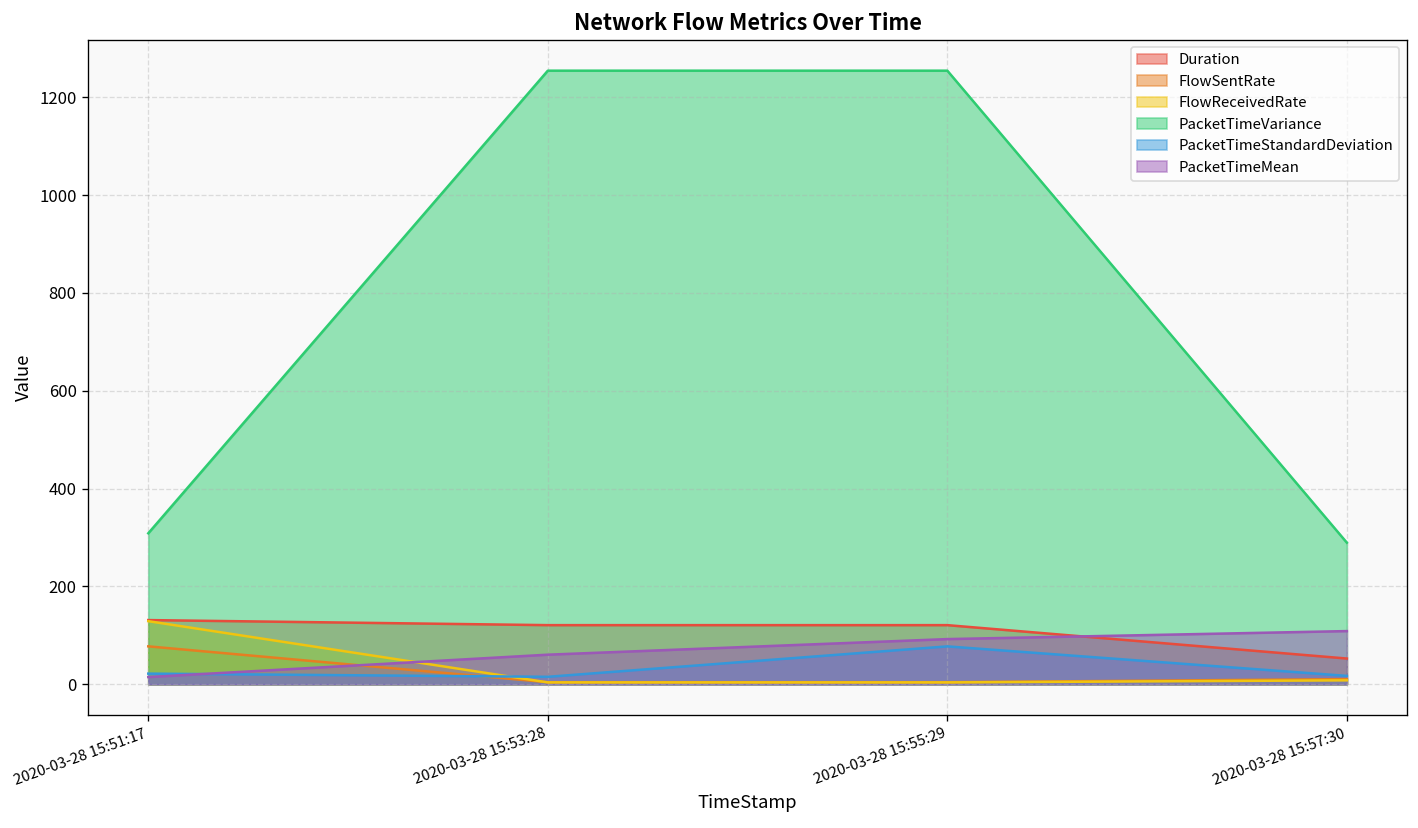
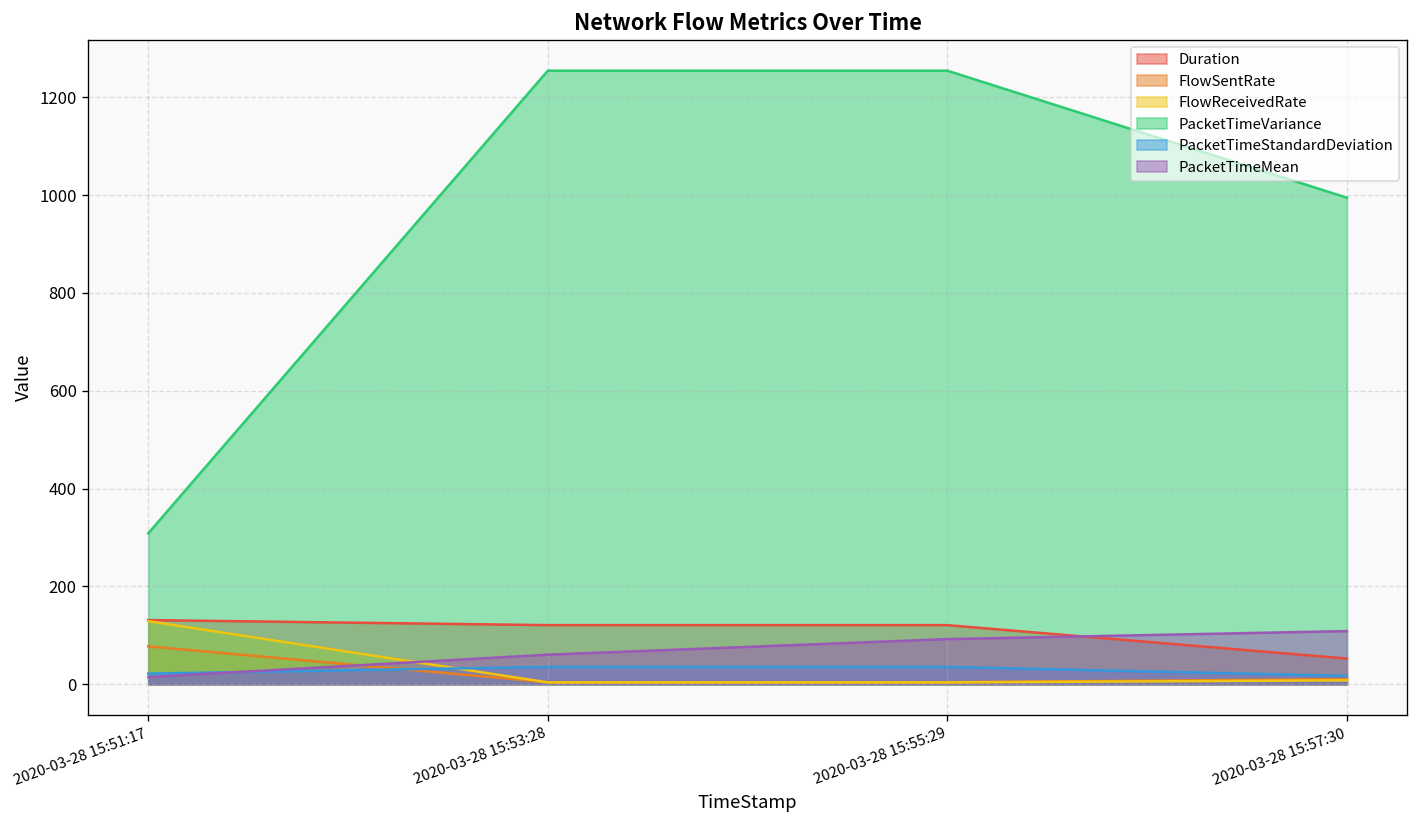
  {
    "PacketTimeVariance": {
      "2020-03-28 15:51:17": 310,
      "2020-03-28 15:53:28": 1250,
      "2020-03-28 15:55:29": 1250,
-     "2020-03-28 15:57:30": 290
+     "2020-03-28 15:57:30": 990
    },
    "PacketTimeStandardDeviation": {
      "2020-03-28 15:51:17": 20,
-     "2020-03-28 15:53:28": 20,
-     "2020-03-28 15:55:29": 80,
+     "2020-03-28 15:53:28": 40,
+     "2020-03-28 15:55:29": 40,
      "2020-03-28 15:57:30": 20
    },
    "PacketTimeMean": {
      "2020-03-28 15:51:17": 10,
      "2020-03-28 15:53:28": 60,
      "2020-03-28 15:55:29": 90,
      "2020-03-28 15:57:30": 110
    }
  }
